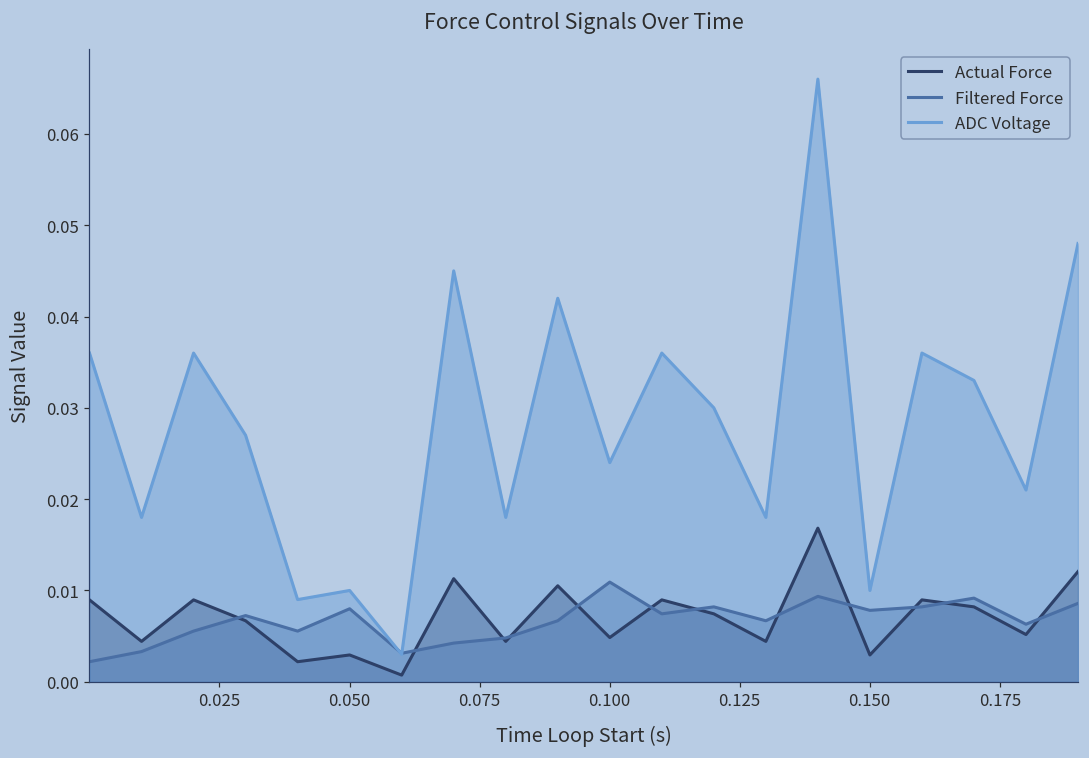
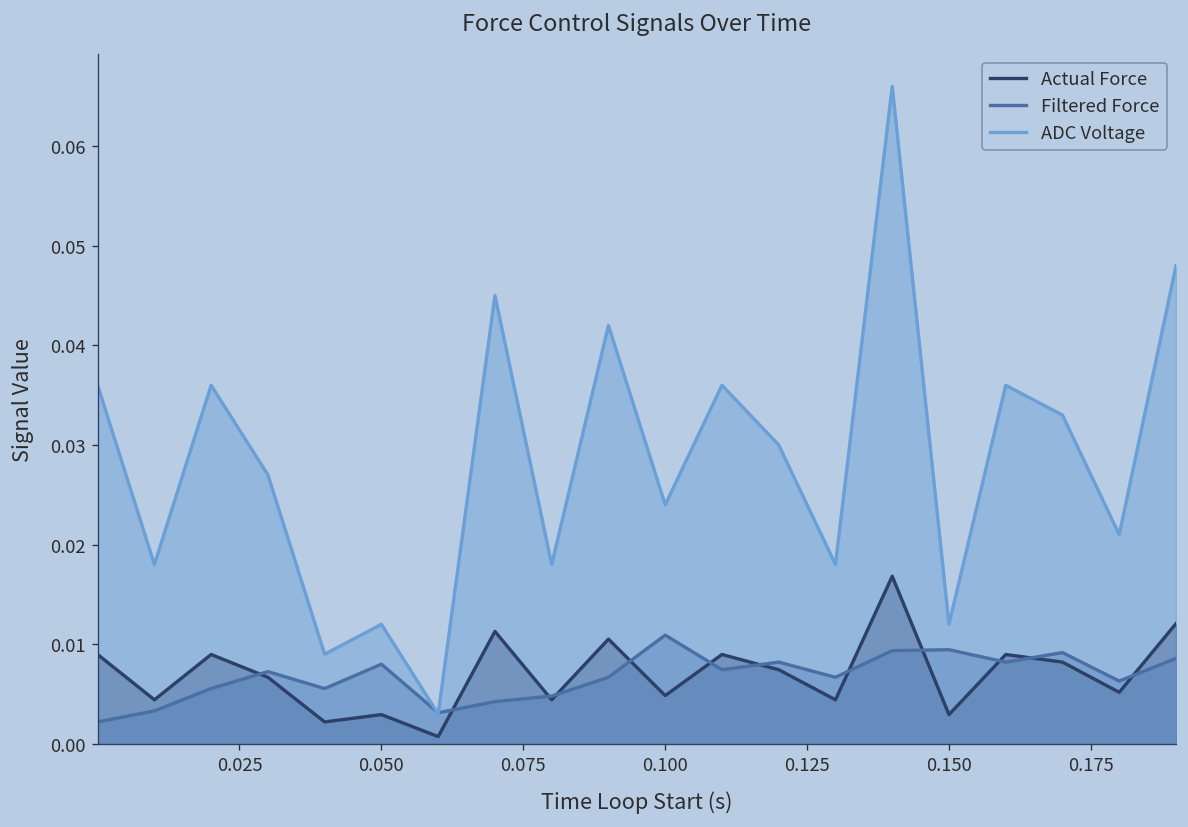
  {
    "Actual Force": {
      "0.050": 0.003,
      "0.100": 0.005,
      "0.150": 0.003
    },
    "Filtered Force": {
      "0.050": 0.008,
      "0.100": 0.011,
-     "0.150": 0.008
+     "0.150": 0.009
    },
    "ADC Voltage": {
-     "0.050": 0.010,
+     "0.050": 0.012,
      "0.100": 0.024,
-     "0.150": 0.010
+     "0.150": 0.012
    }
  }
